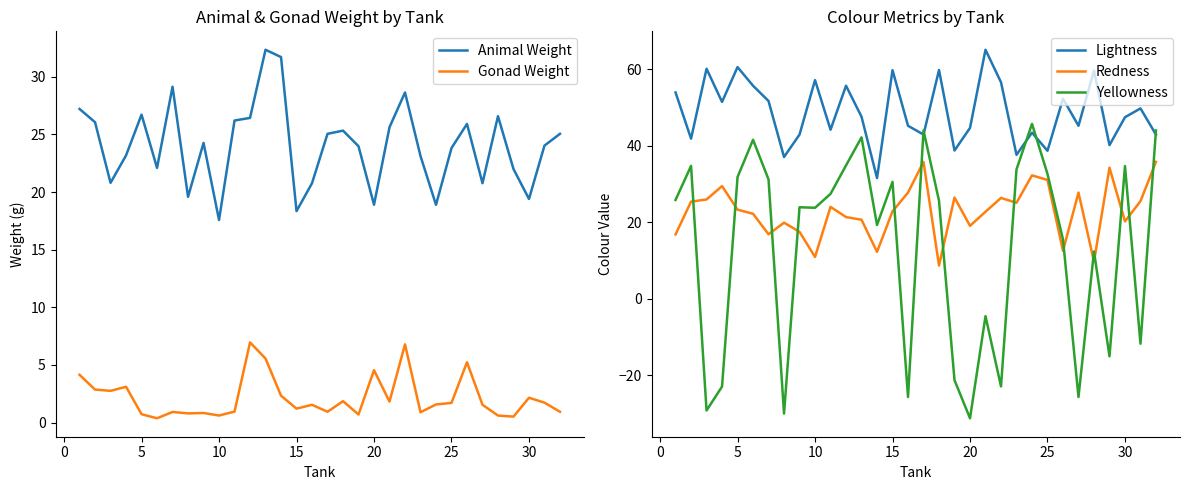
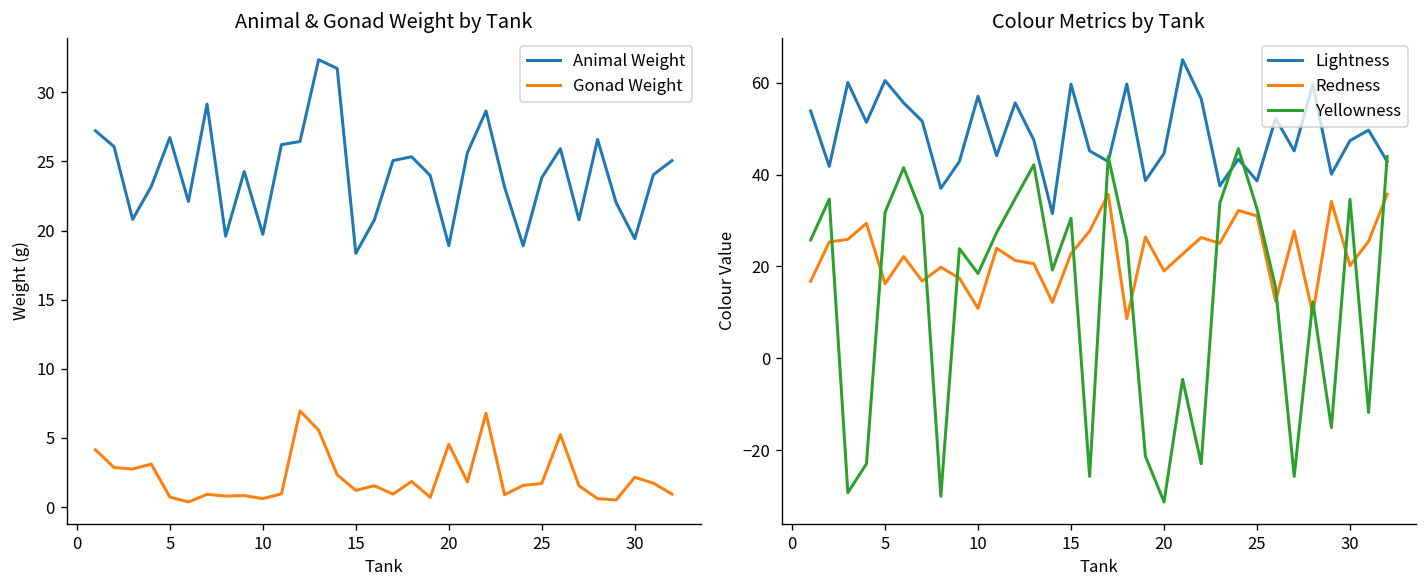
  {
    "Animal & Gonad Weight by Tank": {
      "Animal Weight": {
        "5": 26.7,
-       "10": 17.6,
+       "10": 19.7,
        "15": 18.4,
        "20": 18.9,
        "25": 23.8,
        "30": 19.4
      },
      "Gonad Weight": {
        "5": 0.7,
        "10": 0.6,
        "15": 1.2,
        "20": 4.5,
        "25": 1.7,
        "30": 2.2
      }
    },
    "Colour Metrics by Tank": {
      "Lightness": {
        "5": 61,
        "10": 57,
        "15": 60,
        "20": 45,
        "25": 39,
        "30": 47
      },
      "Redness": {
-       "5": 23,
+       "5": 16,
        "10": 11,
        "15": 23,
        "20": 19,
        "25": 31,
        "30": 20
      },
      "Yellowness": {
        "5": 32,
-       "10": 24,
+       "10": 18,
        "15": 31,
        "20": -31,
        "25": 33,
        "30": 35
      }
    }
  }
